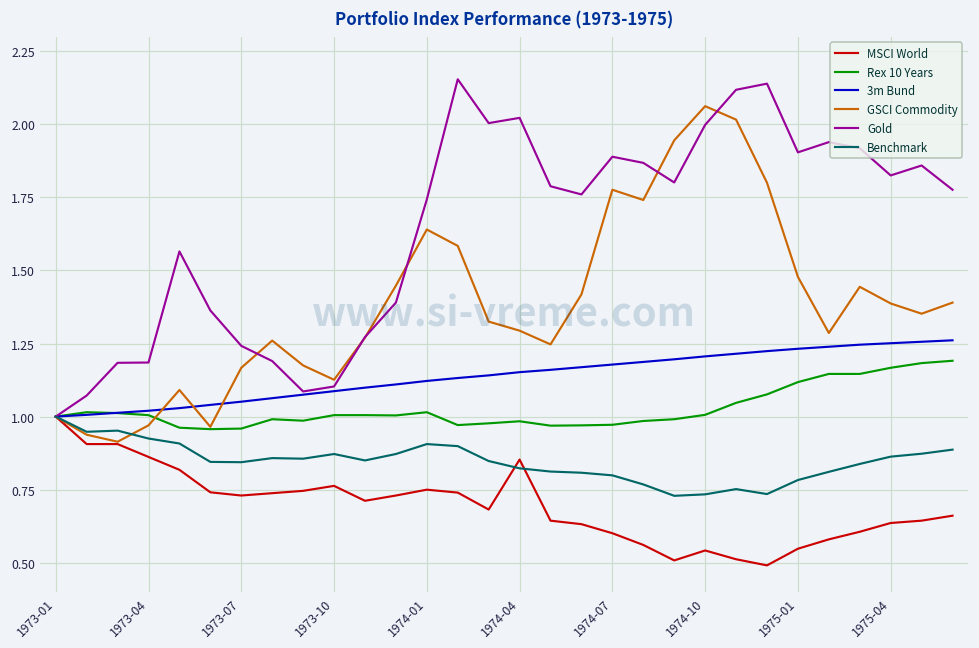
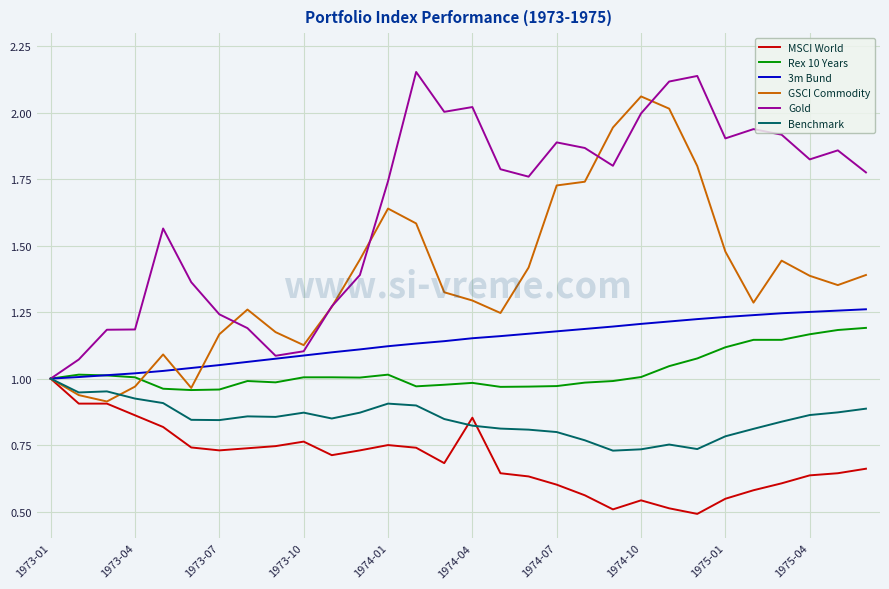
  {
    "MSCI World": {
      "1973-04": 0.86,
      "1973-07": 0.73,
      "1973-10": 0.76,
      "1974-01": 0.75,
      "1974-04": 0.85,
      "1974-07": 0.60,
      "1974-10": 0.54,
      "1975-01": 0.55,
      "1975-04": 0.64
    },
    "Rex 10 Years": {
      "1973-04": 1.01,
      "1973-07": 0.96,
      "1973-10": 1.01,
      "1974-01": 1.02,
      "1974-04": 0.98,
      "1974-07": 0.97,
      "1974-10": 1.01,
      "1975-01": 1.12,
      "1975-04": 1.17
    },
    "3m Bund": {
      "1973-04": 1.02,
      "1973-07": 1.05,
      "1973-10": 1.09,
      "1974-01": 1.12,
      "1974-04": 1.15,
      "1974-07": 1.18,
      "1974-10": 1.21,
      "1975-01": 1.23,
      "1975-04": 1.25
    },
    "GSCI Commodity": {
      "1973-04": 0.97,
      "1973-07": 1.17,
      "1973-10": 1.13,
      "1974-01": 1.64,
      "1974-04": 1.29,
-     "1974-07": 1.78,
+     "1974-07": 1.73,
      "1974-10": 2.06,
      "1975-01": 1.48,
      "1975-04": 1.39
    },
    "Gold": {
      "1973-04": 1.19,
      "1973-07": 1.24,
      "1973-10": 1.10,
      "1974-01": 1.74,
      "1974-04": 2.02,
      "1974-07": 1.89,
      "1974-10": 2.00,
      "1975-01": 1.90,
      "1975-04": 1.83
    },
    "Benchmark": {
      "1973-04": 0.93,
      "1973-07": 0.84,
      "1973-10": 0.87,
      "1974-01": 0.91,
      "1974-04": 0.82,
      "1974-07": 0.80,
      "1974-10": 0.73,
      "1975-01": 0.78,
      "1975-04": 0.86
    }
  }
